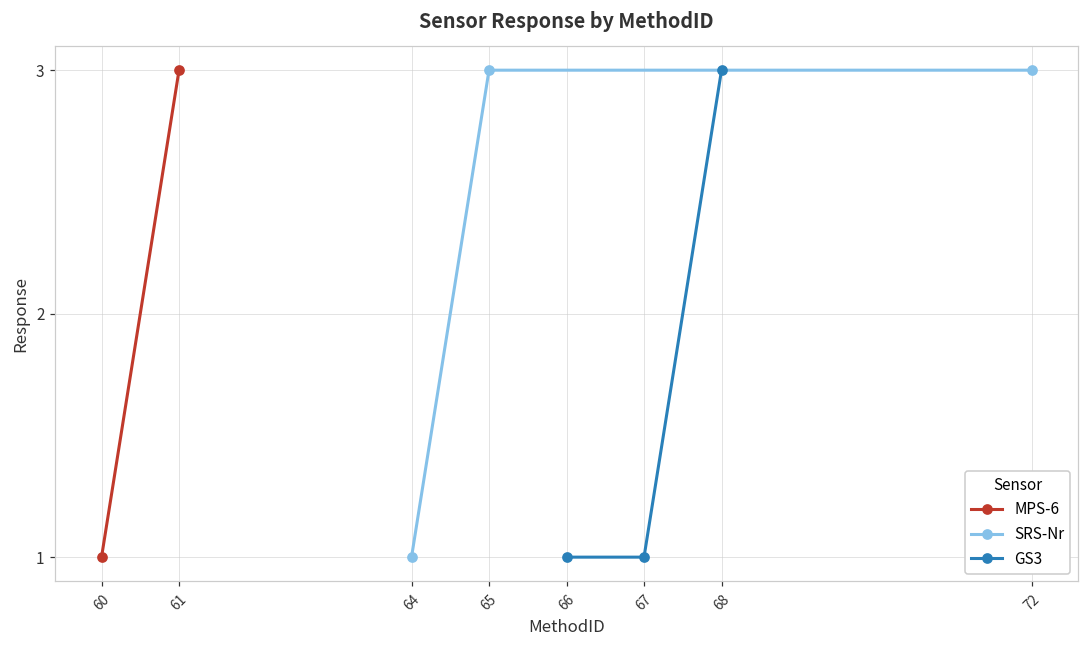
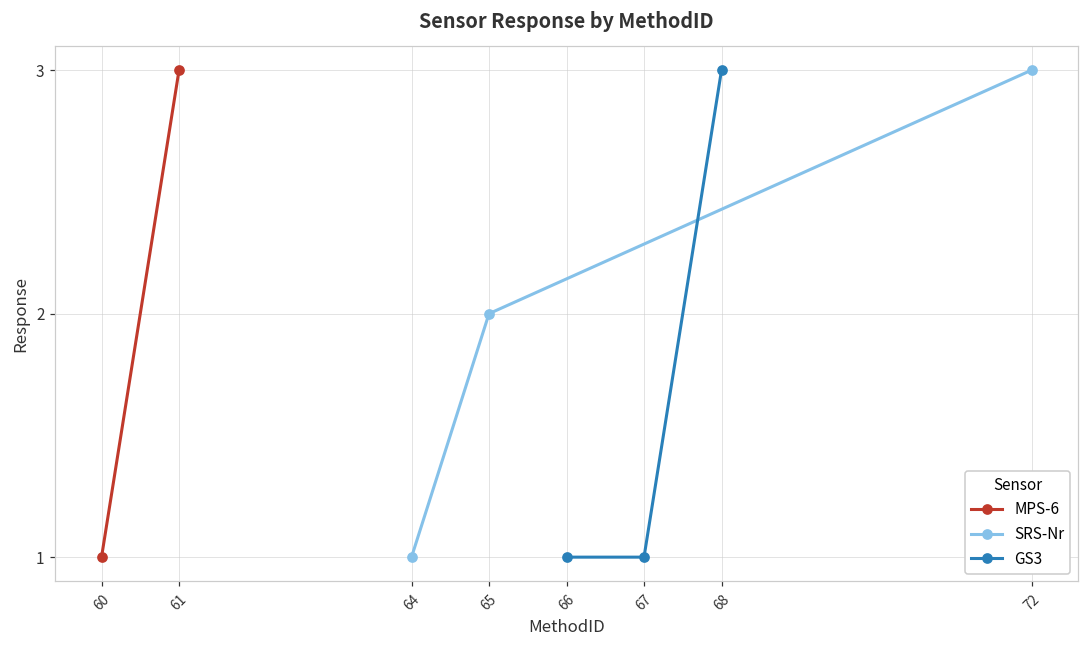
  {
    "MPS-6": {
      "60": 1,
      "61": 3
    },
    "SRS-Nr": {
      "64": 1,
-     "65": 3,
+     "65": 2,
      "72": 3
    },
    "GS3": {
      "66": 1,
      "67": 1,
      "68": 3
    }
  }
